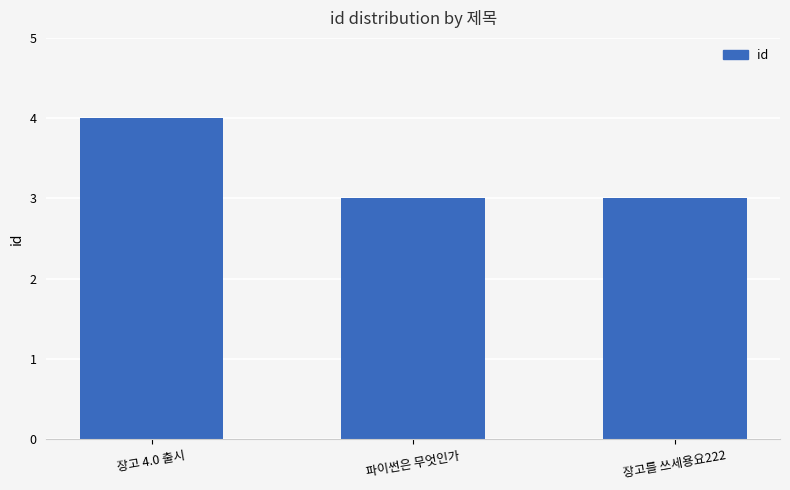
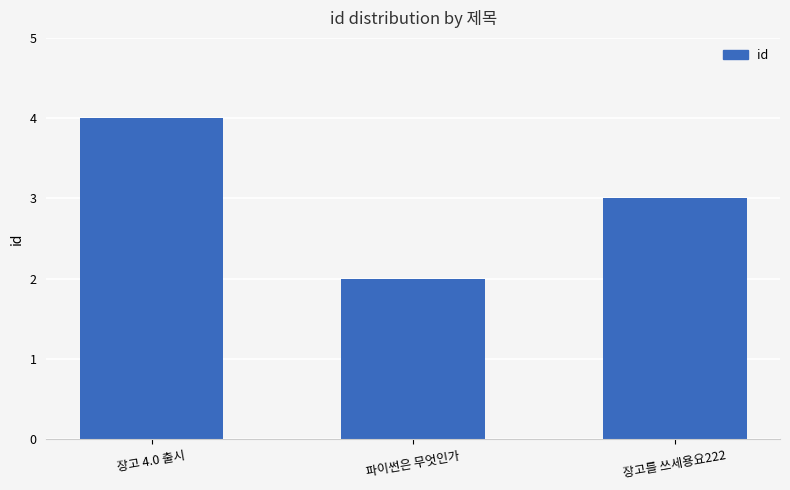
  {
    "장고 4.0 출시": 4,
-   "파이썬은 무엇인가": 3,
+   "파이썬은 무엇인가": 2,
    "장고를 쓰세용요222": 3
  }
